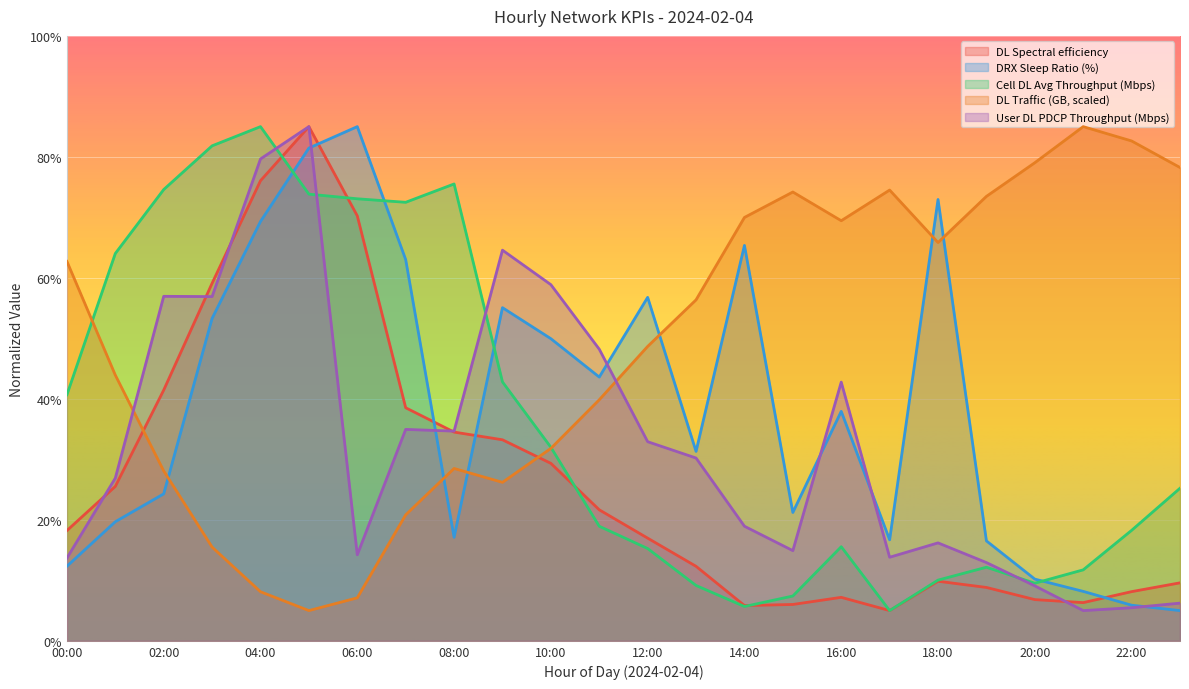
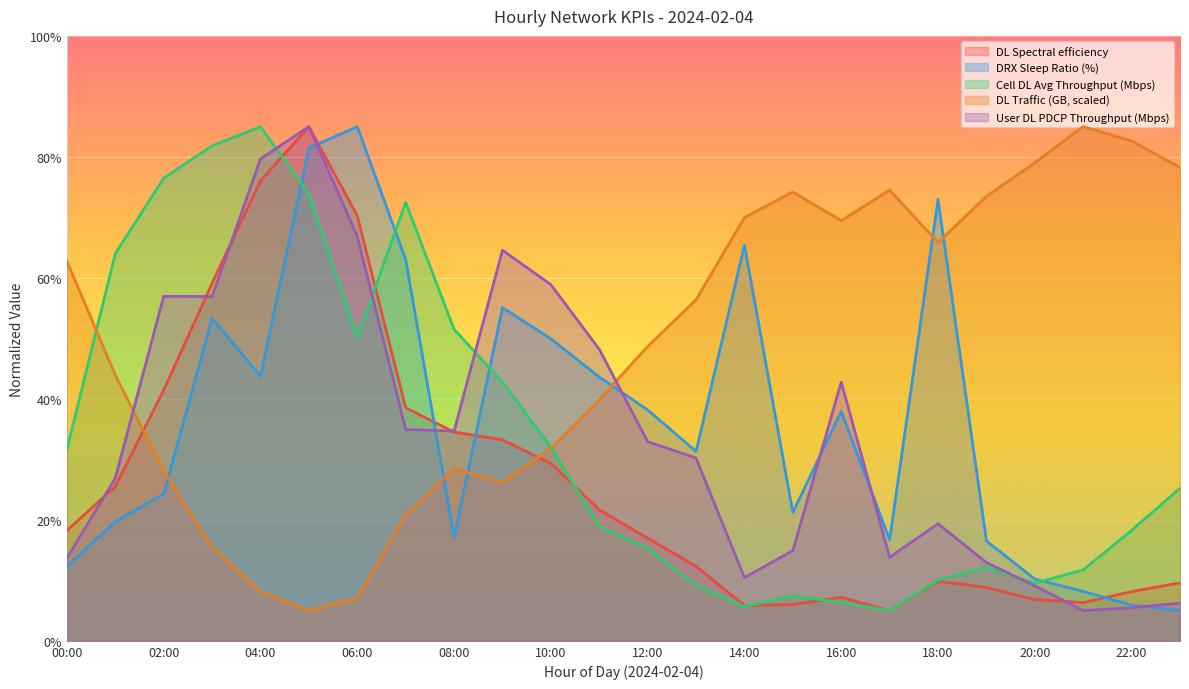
  {
    "DRX Sleep Ratio (%)": {
      "00:00": "12%",
      "02:00": "24%",
-     "04:00": "69%",
+     "04:00": "44%",
      "06:00": "85%",
      "08:00": "17%",
      "10:00": "50%",
-     "12:00": "57%",
+     "12:00": "38%",
      "14:00": "65%",
      "16:00": "38%",
      "18:00": "73%",
      "20:00": "10%"
    },
    "Cell DL Avg Throughput (Mbps)": {
-     "00:00": "41%",
-     "02:00": "75%",
+     "00:00": "32%",
+     "02:00": "76%",
      "04:00": "85%",
-     "06:00": "73%",
-     "08:00": "76%",
+     "06:00": "50%",
+     "08:00": "51%",
      "12:00": "15%",
-     "16:00": "16%",
+     "16:00": "6%",
      "20:00": "10%",
      "22:00": "18%"
    },
    "User DL PDCP Throughput (Mbps)": {
      "00:00": "14%",
      "02:00": "57%",
      "04:00": "80%",
-     "06:00": "14%",
+     "06:00": "67%",
      "10:00": "59%",
      "12:00": "33%",
-     "14:00": "19%",
+     "14:00": "10%",
      "16:00": "43%",
-     "18:00": "16%",
+     "18:00": "19%",
      "20:00": "9%"
    }
  }
